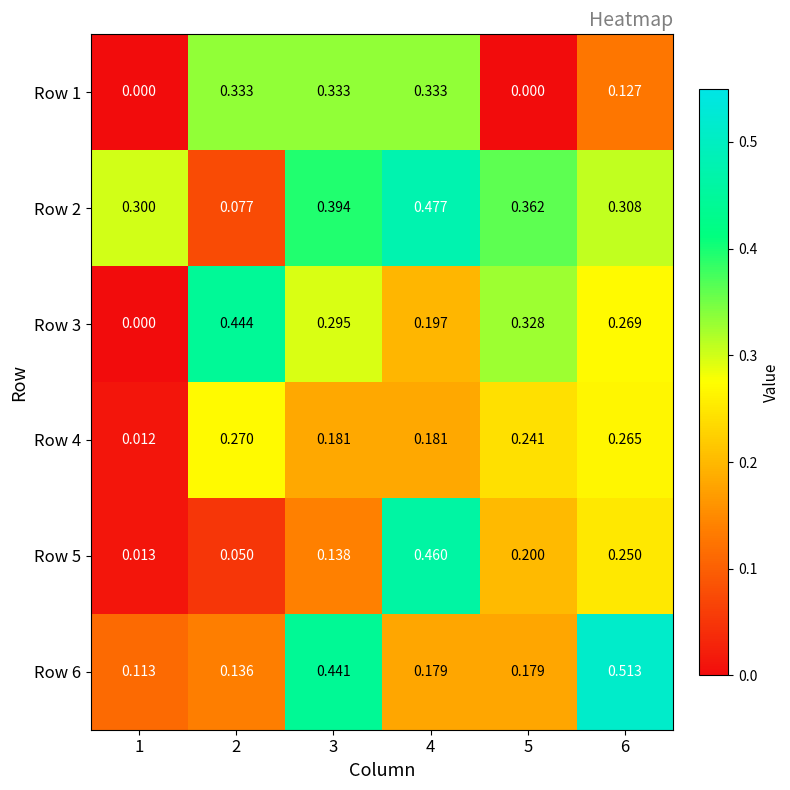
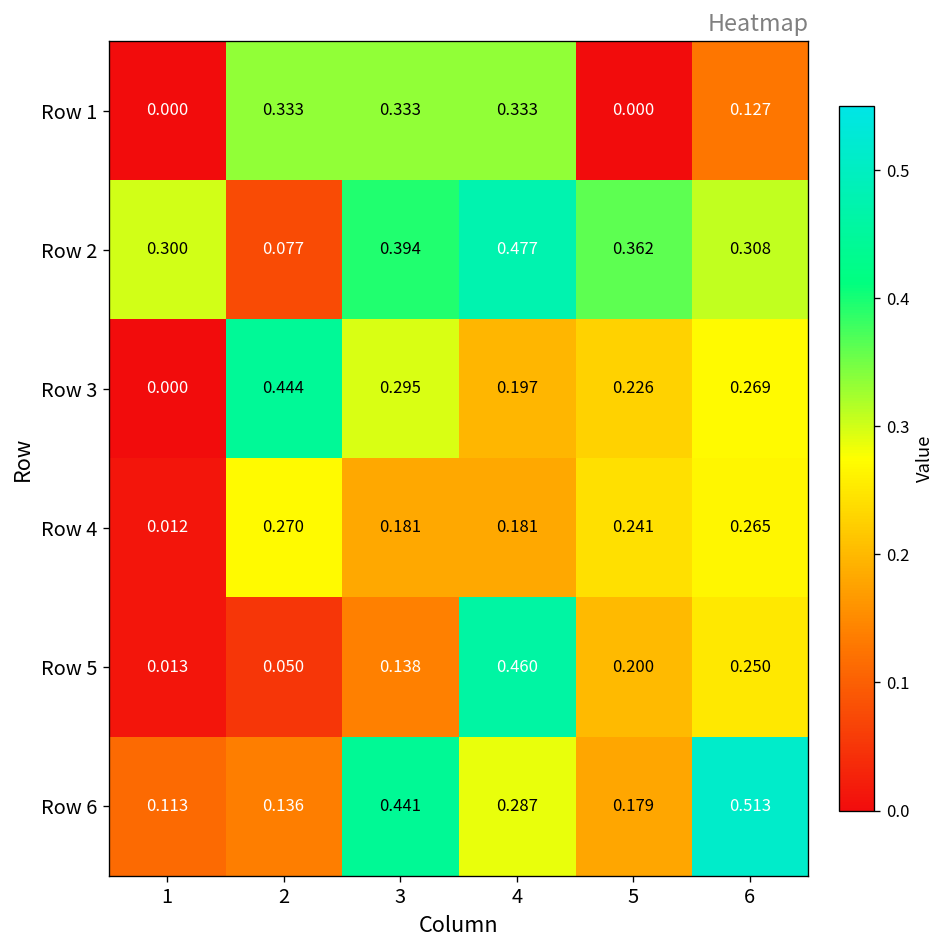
  {
    "Row 1": {
      "1": 0.000,
      "2": 0.333,
      "3": 0.333,
      "4": 0.333,
      "5": 0.000,
      "6": 0.127
    },
    "Row 2": {
      "1": 0.300,
      "2": 0.077,
      "3": 0.394,
      "4": 0.477,
      "5": 0.362,
      "6": 0.308
    },
    "Row 3": {
      "1": 0.000,
      "2": 0.444,
      "3": 0.295,
      "4": 0.197,
-     "5": 0.328,
+     "5": 0.226,
      "6": 0.269
    },
    "Row 4": {
      "1": 0.012,
      "2": 0.270,
      "3": 0.181,
      "4": 0.181,
      "5": 0.241,
      "6": 0.265
    },
    "Row 5": {
      "1": 0.013,
      "2": 0.050,
      "3": 0.138,
      "4": 0.460,
      "5": 0.200,
      "6": 0.250
    },
    "Row 6": {
      "1": 0.113,
      "2": 0.136,
      "3": 0.441,
-     "4": 0.179,
+     "4": 0.287,
      "5": 0.179,
      "6": 0.513
    }
  }
